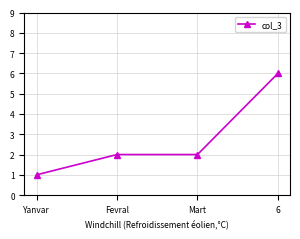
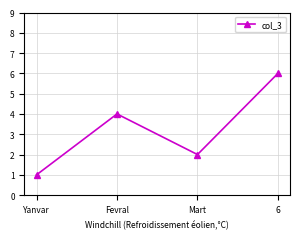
  {
    "Yanvar": 1,
-   "Fevral": 2,
+   "Fevral": 4,
    "Mart": 2,
    "6": 6
  }
